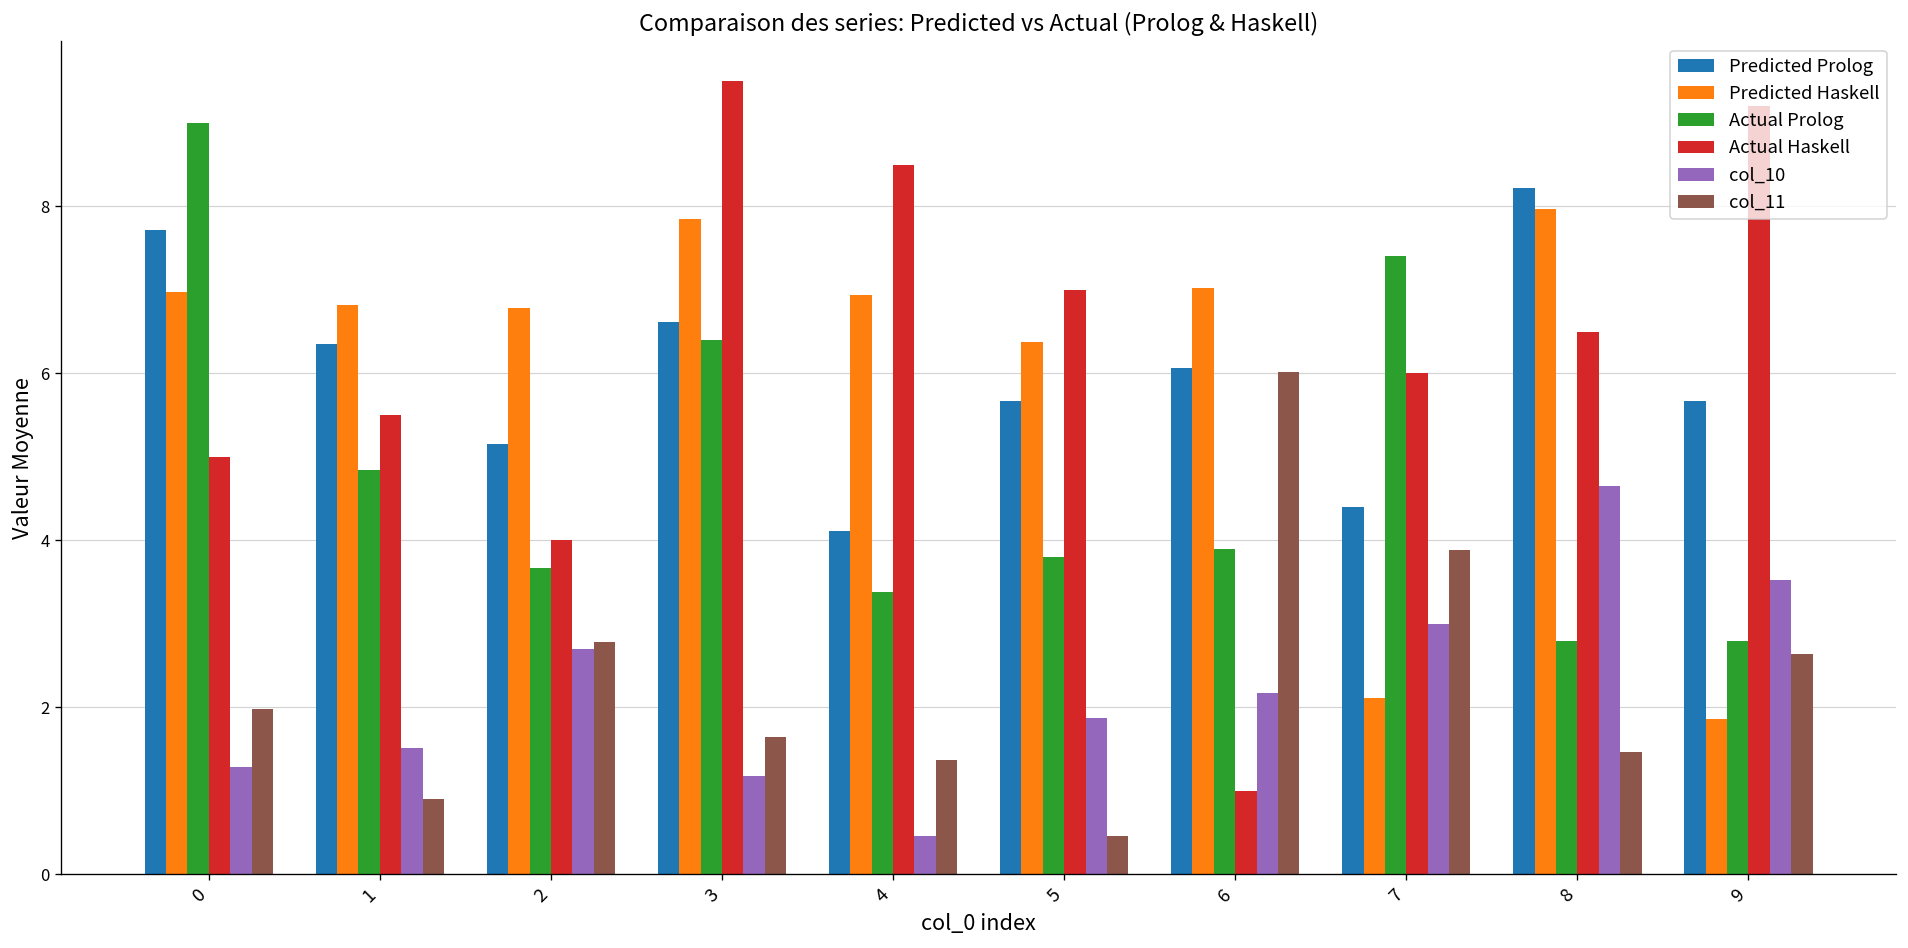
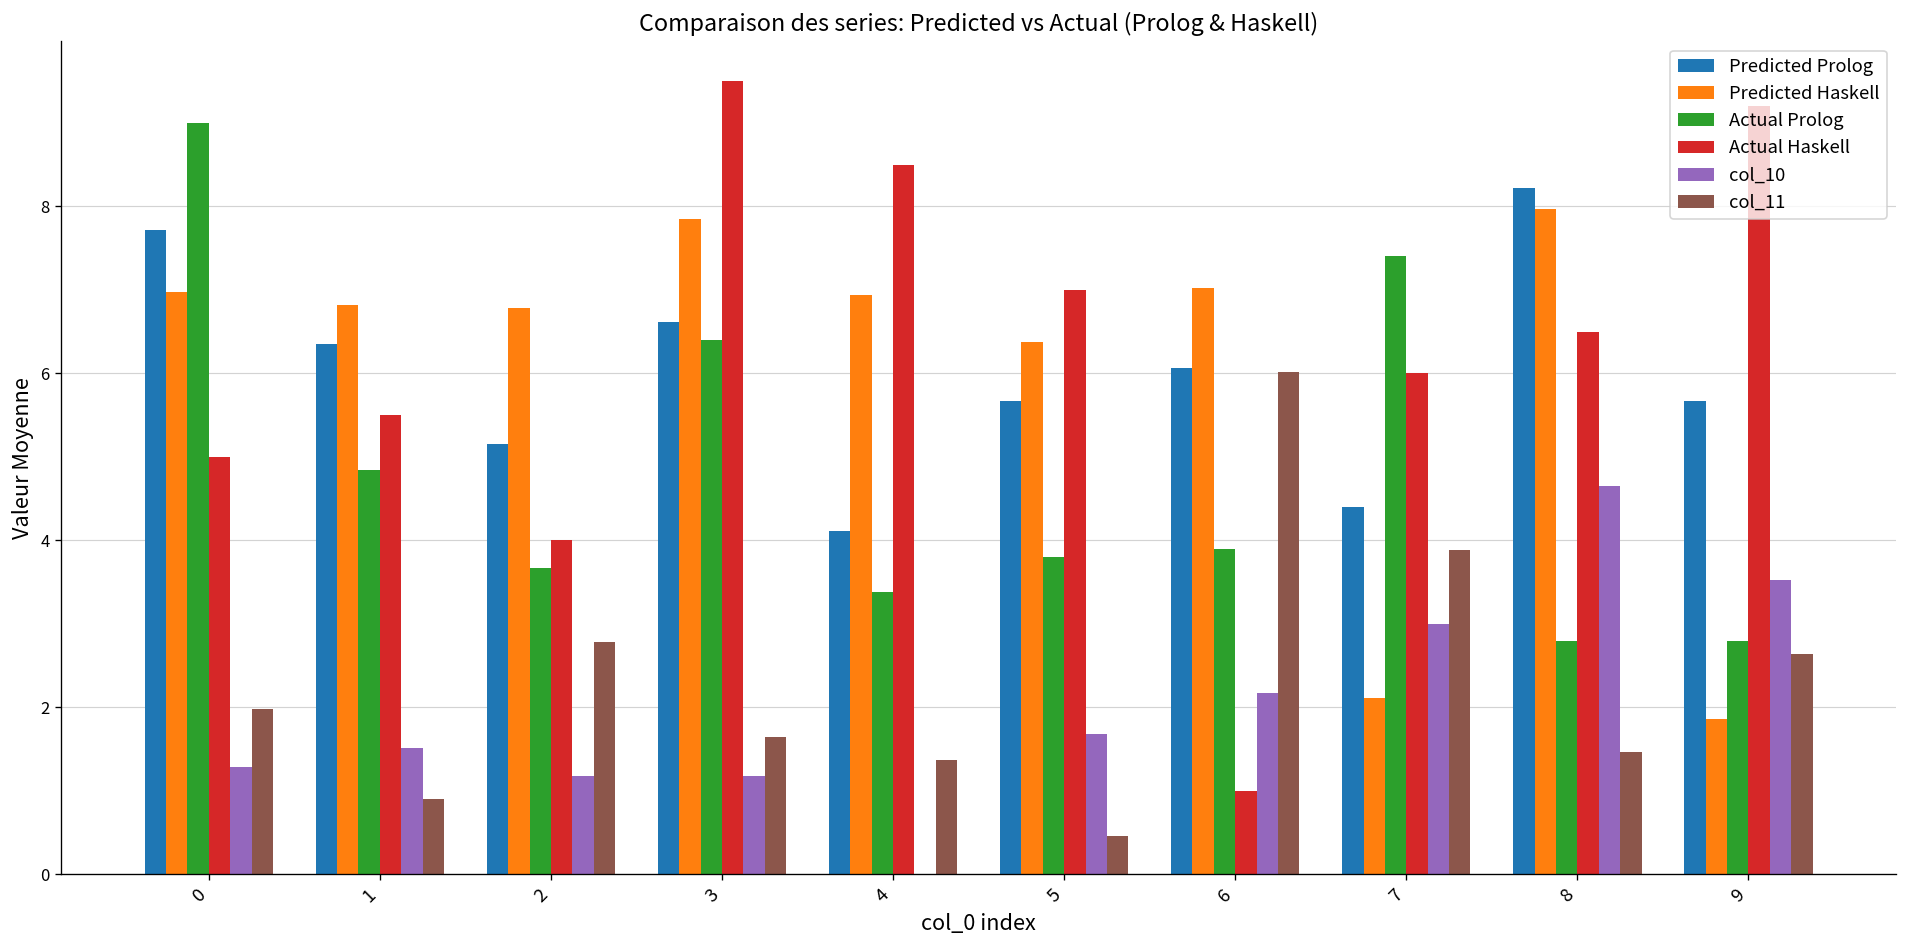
  {
    "Predicted Prolog": {
      "0": 7.7,
      "1": 6.4,
      "2": 5.2,
      "3": 6.6,
      "4": 4.1,
      "5": 5.7,
      "6": 6.1,
      "7": 4.4,
      "8": 8.2,
      "9": 5.7
    },
    "Predicted Haskell": {
      "0": 7.0,
      "1": 6.8,
      "2": 6.8,
      "3": 7.9,
      "4": 6.9,
      "5": 6.4,
      "6": 7.0,
      "7": 2.1,
      "8": 8.0,
      "9": 1.9
    },
    "Actual Prolog": {
      "0": 9.0,
      "1": 4.8,
      "2": 3.7,
      "3": 6.4,
      "4": 3.4,
      "5": 3.8,
      "6": 3.9,
      "7": 7.4,
      "8": 2.8,
      "9": 2.8
    },
    "Actual Haskell": {
      "0": 5.0,
      "1": 5.5,
      "2": 4.0,
      "3": 9.5,
      "4": 8.5,
      "5": 7.0,
      "6": 1.0,
      "7": 6.0,
      "8": 6.5
    },
    "col_10": {
      "0": 1.3,
      "1": 1.5,
-     "2": 2.7,
+     "2": 1.2,
      "3": 1.2,
-     "4": 0.5,
-     "5": 1.9,
+     "4": 0.0,
+     "5": 1.7,
      "6": 2.2,
      "7": 3.0,
      "8": 4.6,
      "9": 3.5
    },
    "col_11": {
      "0": 2.0,
      "1": 0.9,
      "2": 2.8,
      "3": 1.6,
      "4": 1.4,
      "5": 0.5,
      "6": 6.0,
      "7": 3.9,
      "8": 1.5,
      "9": 2.6
    }
  }
